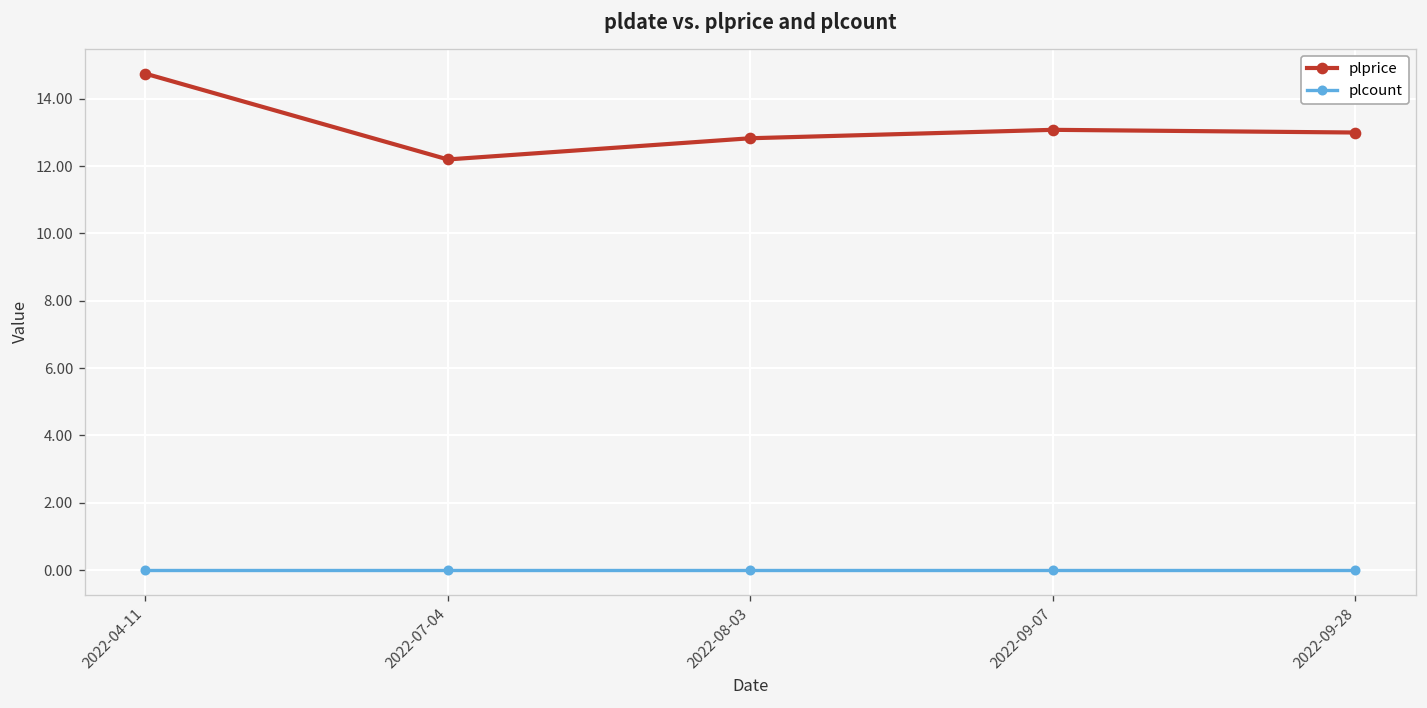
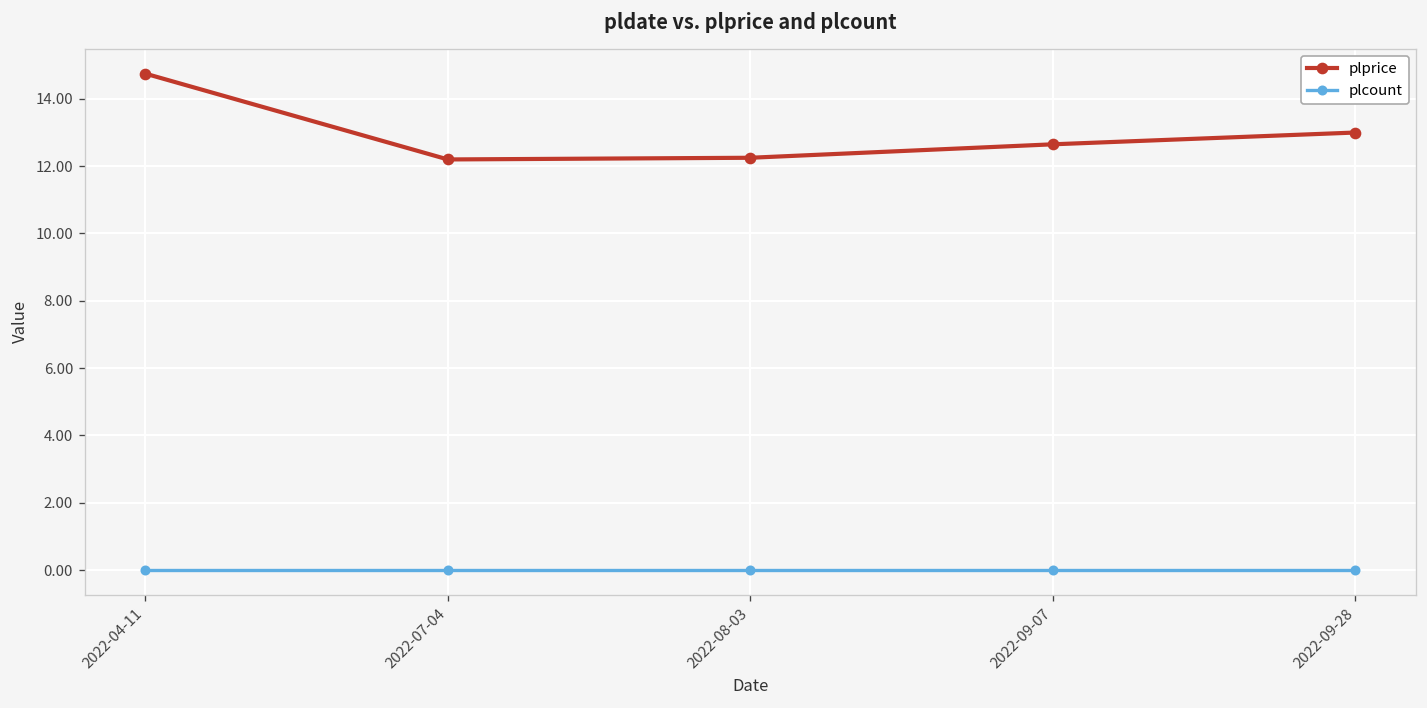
  {
    "plprice": {
      "2022-04-11": 14.8,
      "2022-07-04": 12.2,
-     "2022-08-03": 12.8,
-     "2022-09-07": 13.1,
+     "2022-08-03": 12.3,
+     "2022-09-07": 12.7,
      "2022-09-28": 13.0
    },
    "plcount": {
      "2022-04-11": 0.0,
      "2022-07-04": 0.0,
      "2022-08-03": 0.0,
      "2022-09-07": 0.0,
      "2022-09-28": 0.0
    }
  }
